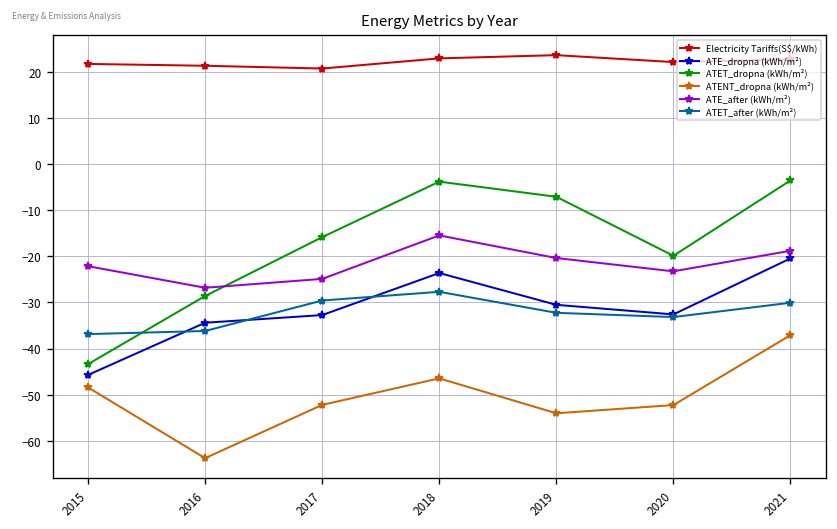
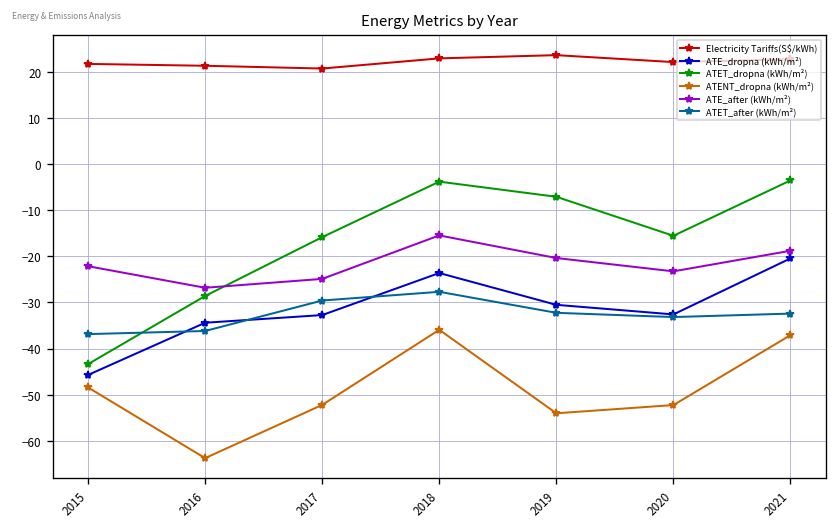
  {
    "Electricity Tariffs(S$/kWh)": {
      "2015": 22,
      "2016": 21,
      "2017": 21,
      "2018": 23,
      "2019": 24,
      "2020": 22
    },
    "ATE_dropna (kWh/m²)": {
      "2015": -46,
      "2016": -34,
      "2017": -33,
      "2018": -24,
      "2019": -31,
      "2021": -20
    },
    "ATET_dropna (kWh/m²)": {
      "2015": -43,
      "2016": -29,
      "2017": -16,
      "2018": -4,
      "2019": -7,
-     "2020": -20,
+     "2020": -16,
      "2021": -4
    },
    "ATENT_dropna (kWh/m²)": {
      "2015": -48,
      "2016": -64,
      "2017": -52,
-     "2018": -46,
+     "2018": -36,
      "2019": -54,
      "2020": -52,
      "2021": -37
    },
    "ATE_after (kWh/m²)": {
      "2015": -22,
      "2016": -27,
      "2017": -25,
      "2018": -15,
      "2019": -20,
      "2020": -23,
      "2021": -19
    },
    "ATET_after (kWh/m²)": {
      "2015": -37,
      "2016": -36,
      "2017": -30,
      "2018": -28,
      "2019": -32,
-     "2021": -30
+     "2021": -32
    }
  }
